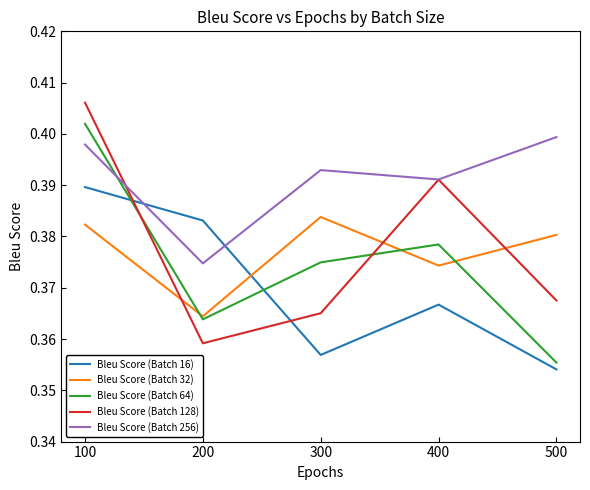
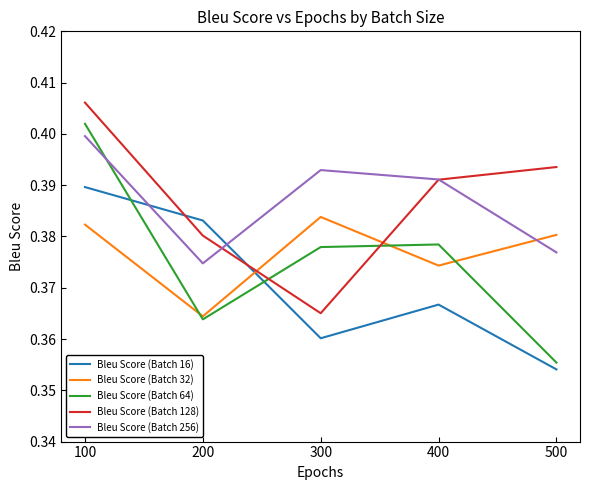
  {
    "Bleu Score (Batch 16)": {
      "100": 0.390,
      "200": 0.383,
-     "300": 0.357,
+     "300": 0.360,
      "400": 0.367,
      "500": 0.354
    },
    "Bleu Score (Batch 32)": {
      "100": 0.382,
      "200": 0.364,
      "300": 0.384,
      "400": 0.374,
      "500": 0.380
    },
    "Bleu Score (Batch 64)": {
      "100": 0.402,
      "200": 0.364,
-     "300": 0.375,
+     "300": 0.378,
      "400": 0.378,
      "500": 0.355
    },
    "Bleu Score (Batch 128)": {
      "100": 0.406,
-     "200": 0.359,
+     "200": 0.380,
      "300": 0.365,
-     "500": 0.368
+     "500": 0.394
    },
    "Bleu Score (Batch 256)": {
-     "100": 0.398,
+     "100": 0.400,
      "200": 0.375,
      "300": 0.393,
-     "500": 0.399
+     "500": 0.377
    }
  }
